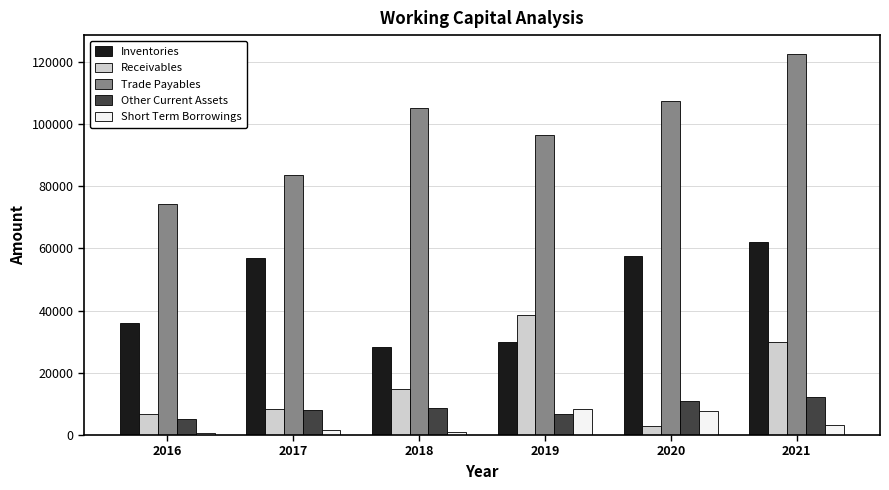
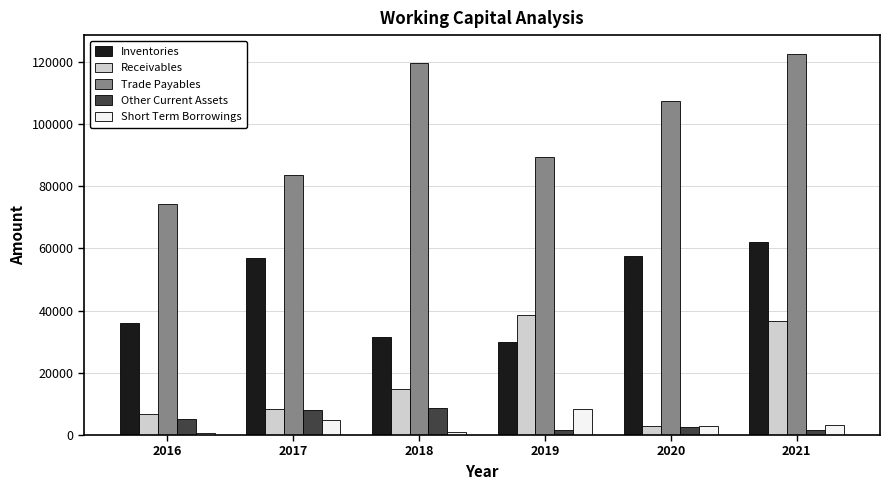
  {
    "Inventories": {
      "2016": 36000,
      "2017": 57000,
-     "2018": 28000,
+     "2018": 32000,
      "2019": 30000,
      "2020": 57000,
      "2021": 62000
    },
    "Receivables": {
      "2016": 7000,
      "2017": 8000,
      "2018": 15000,
      "2019": 38000,
      "2020": 3000,
-     "2021": 30000
+     "2021": 37000
    },
    "Trade Payables": {
      "2016": 74000,
      "2017": 84000,
-     "2018": 105000,
-     "2019": 96000,
+     "2018": 120000,
+     "2019": 89000,
      "2020": 107000,
      "2021": 122000
    },
    "Other Current Assets": {
      "2016": 5000,
      "2017": 8000,
      "2018": 9000,
-     "2019": 7000,
-     "2020": 11000,
-     "2021": 12000
+     "2019": 2000,
+     "2020": 3000,
+     "2021": 2000
    },
    "Short Term Borrowings": {
-     "2017": 1000,
+     "2017": 5000,
      "2018": 1000,
      "2019": 8000,
-     "2020": 8000,
+     "2020": 3000,
      "2021": 3000
    }
  }
